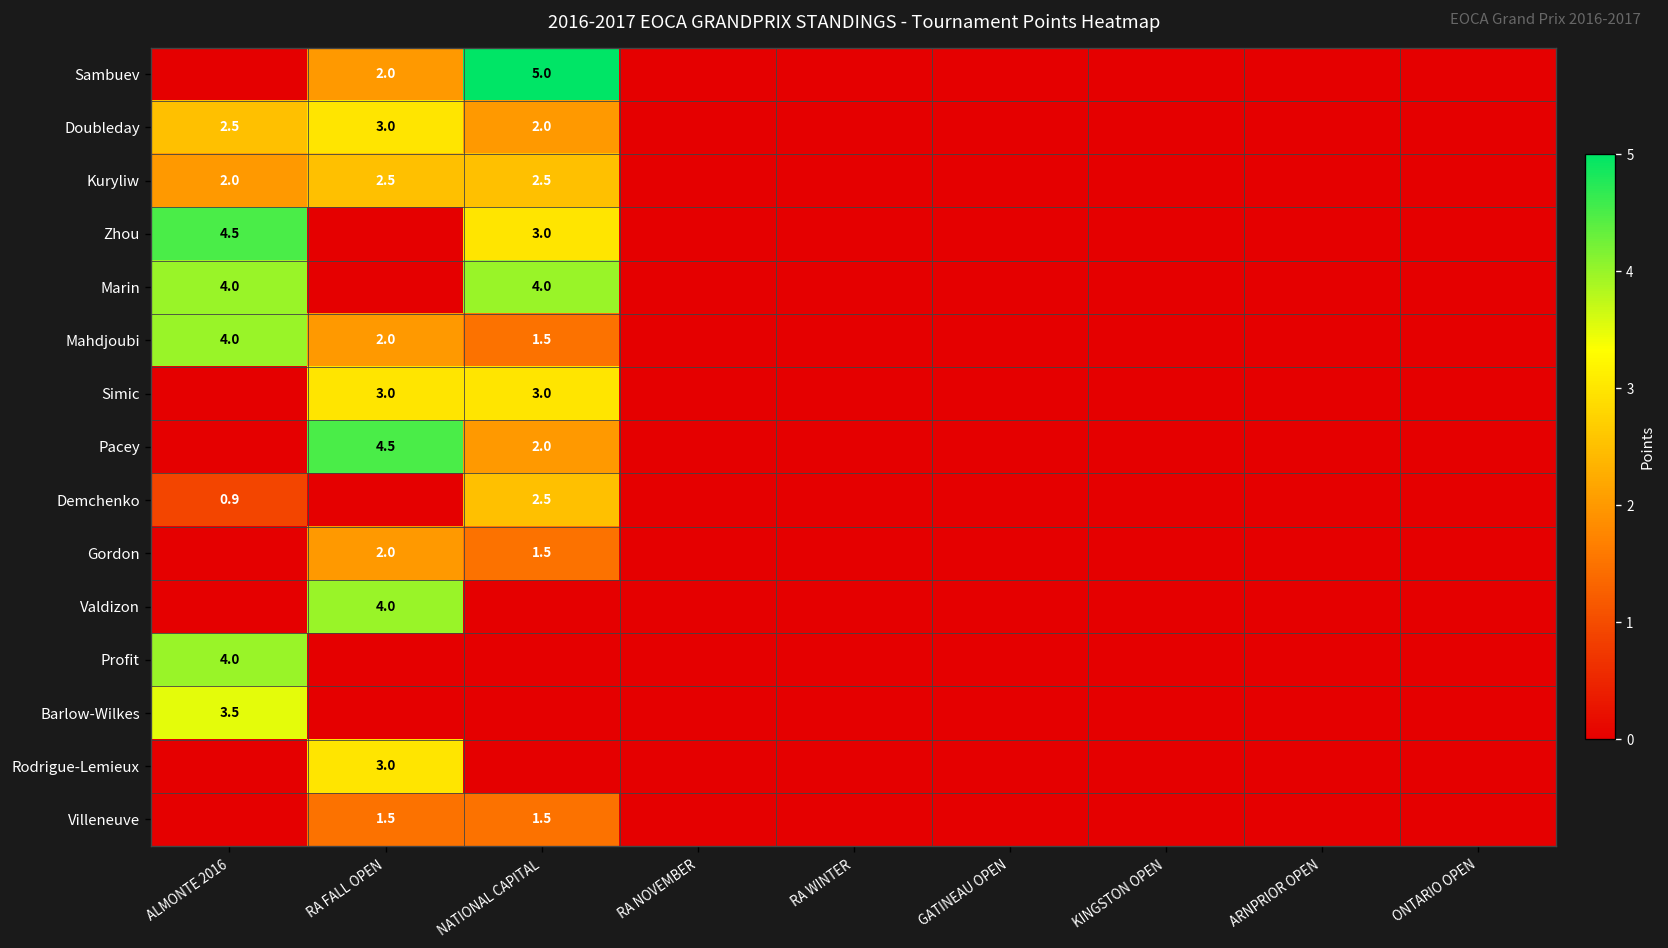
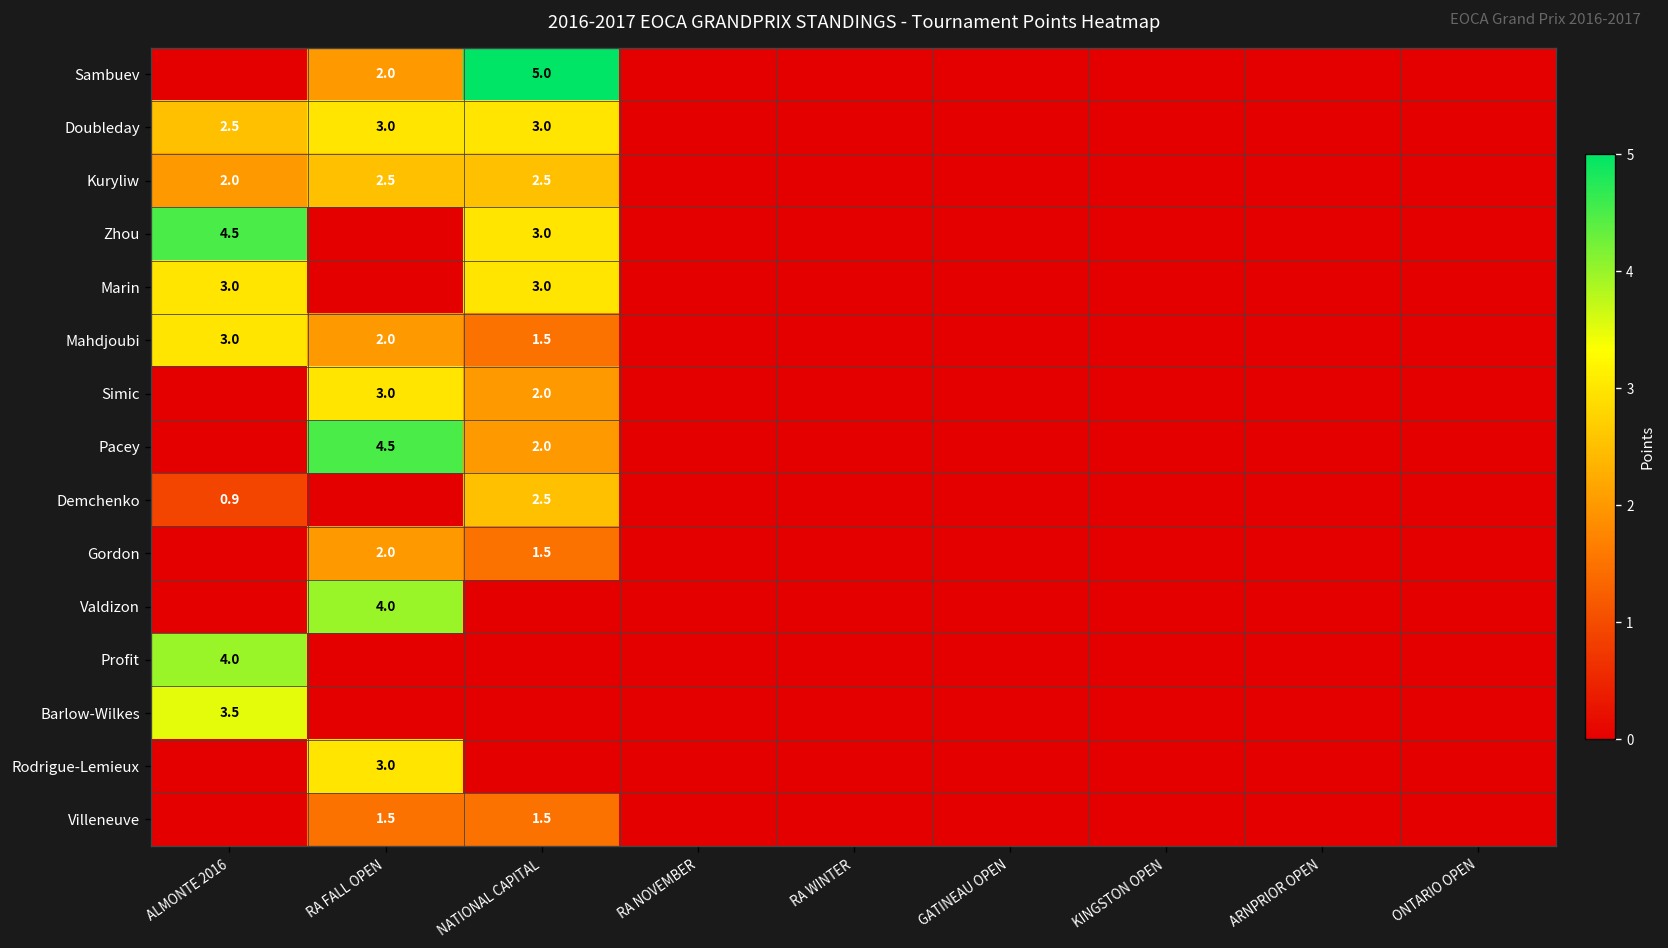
  {
    "Sambuev": {
      "RA FALL OPEN": 2.0,
      "NATIONAL CAPITAL": 5.0
    },
    "Doubleday": {
      "ALMONTE 2016": 2.5,
      "RA FALL OPEN": 3.0,
-     "NATIONAL CAPITAL": 2.0
+     "NATIONAL CAPITAL": 3.0
    },
    "Kuryliw": {
      "ALMONTE 2016": 2.0,
      "RA FALL OPEN": 2.5,
      "NATIONAL CAPITAL": 2.5
    },
    "Zhou": {
      "ALMONTE 2016": 4.5,
      "NATIONAL CAPITAL": 3.0
    },
    "Marin": {
-     "ALMONTE 2016": 4.0,
-     "NATIONAL CAPITAL": 4.0
+     "ALMONTE 2016": 3.0,
+     "NATIONAL CAPITAL": 3.0
    },
    "Mahdjoubi": {
-     "ALMONTE 2016": 4.0,
+     "ALMONTE 2016": 3.0,
      "RA FALL OPEN": 2.0,
      "NATIONAL CAPITAL": 1.5
    },
    "Simic": {
      "RA FALL OPEN": 3.0,
-     "NATIONAL CAPITAL": 3.0
+     "NATIONAL CAPITAL": 2.0
    },
    "Pacey": {
      "RA FALL OPEN": 4.5,
      "NATIONAL CAPITAL": 2.0
    },
    "Demchenko": {
      "ALMONTE 2016": 0.9,
      "NATIONAL CAPITAL": 2.5
    },
    "Gordon": {
      "RA FALL OPEN": 2.0,
      "NATIONAL CAPITAL": 1.5
    },
    "Valdizon": {
      "RA FALL OPEN": 4.0
    },
    "Profit": {
      "ALMONTE 2016": 4.0
    },
    "Barlow-Wilkes": {
      "ALMONTE 2016": 3.5
    },
    "Rodrigue-Lemieux": {
      "RA FALL OPEN": 3.0
    },
    "Villeneuve": {
      "RA FALL OPEN": 1.5,
      "NATIONAL CAPITAL": 1.5
    }
  }
